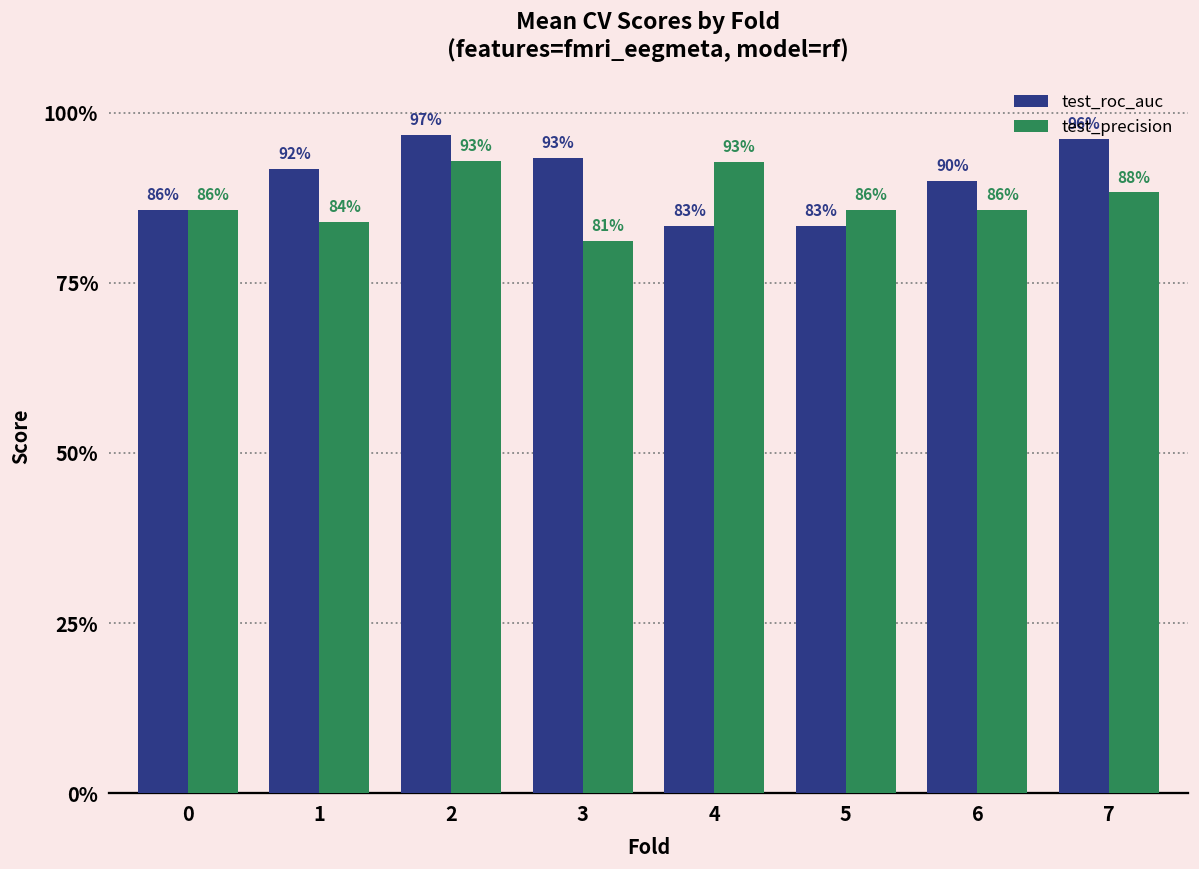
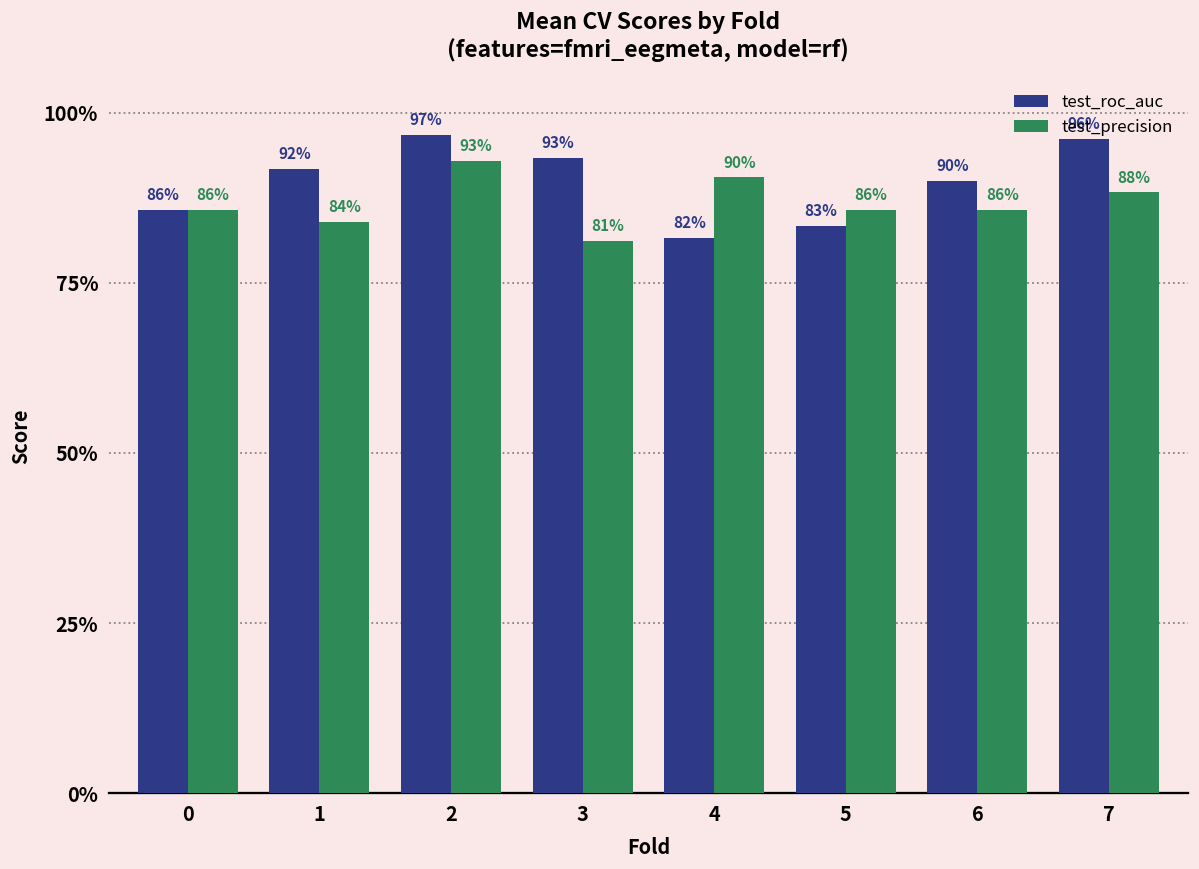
  {
    "test_roc_auc": {
      "0": "86%",
      "1": "92%",
      "2": "97%",
      "3": "93%",
-     "4": "83%",
+     "4": "82%",
      "5": "83%",
      "6": "90%"
    },
    "test_precision": {
      "0": "86%",
      "1": "84%",
      "2": "93%",
      "3": "81%",
-     "4": "93%",
+     "4": "90%",
      "5": "86%",
      "6": "86%",
      "7": "88%"
    }
  }
